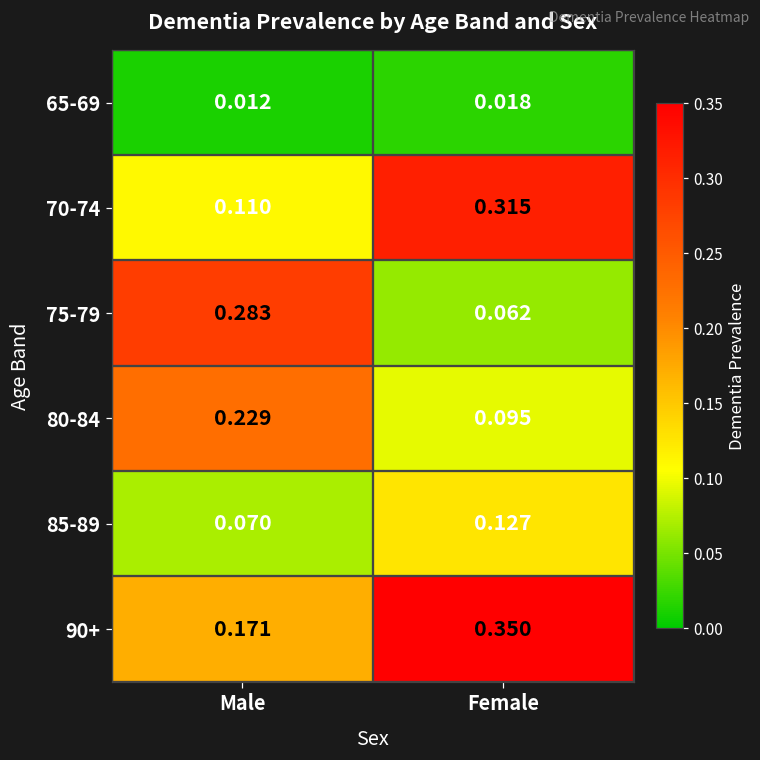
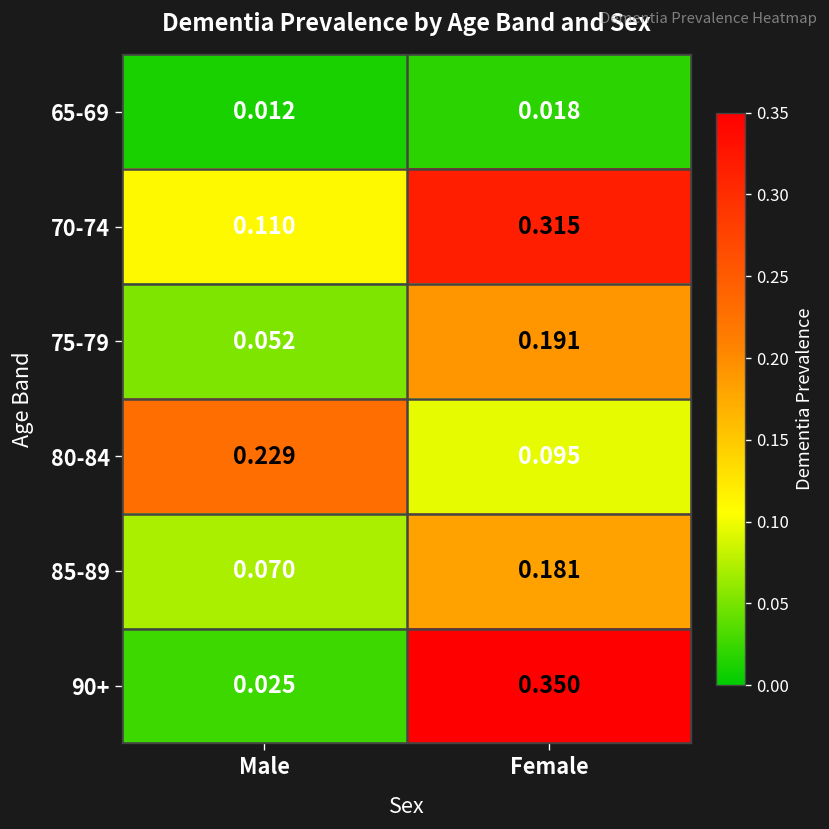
  {
    "65-69": {
      "Male": 0.012,
      "Female": 0.018
    },
    "70-74": {
      "Male": 0.110,
      "Female": 0.315
    },
    "75-79": {
-     "Male": 0.283,
-     "Female": 0.062
+     "Male": 0.052,
+     "Female": 0.191
    },
    "80-84": {
      "Male": 0.229,
      "Female": 0.095
    },
    "85-89": {
      "Male": 0.070,
-     "Female": 0.127
+     "Female": 0.181
    },
    "90+": {
-     "Male": 0.171,
+     "Male": 0.025,
      "Female": 0.350
    }
  }
